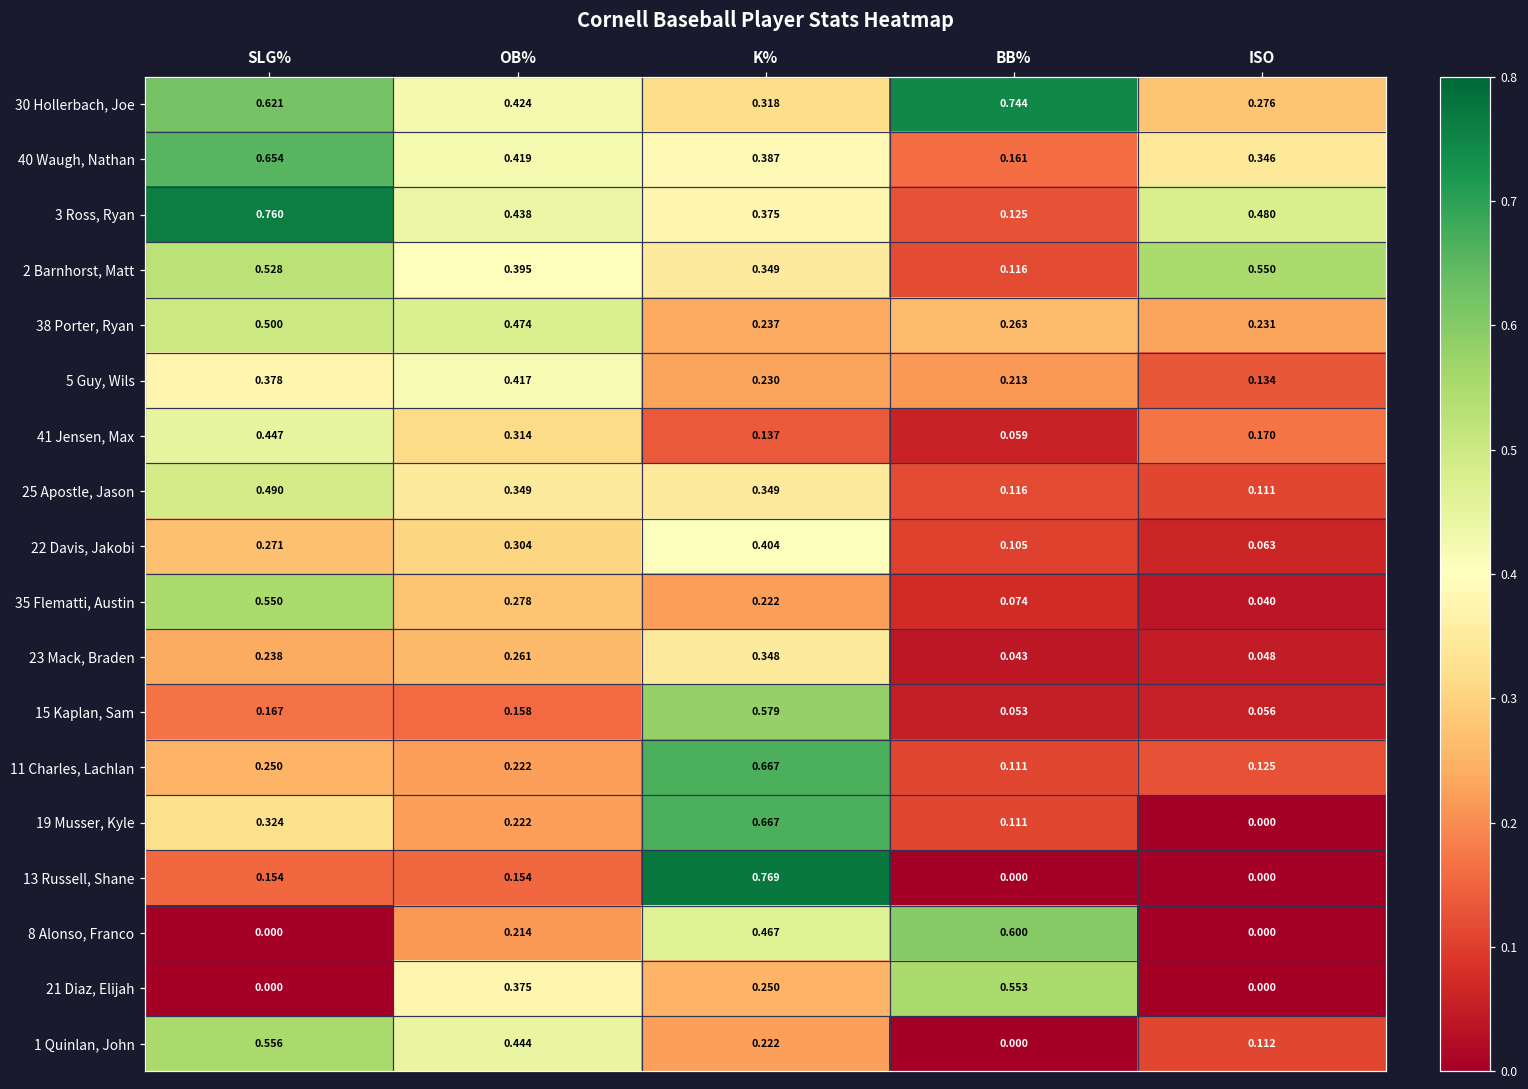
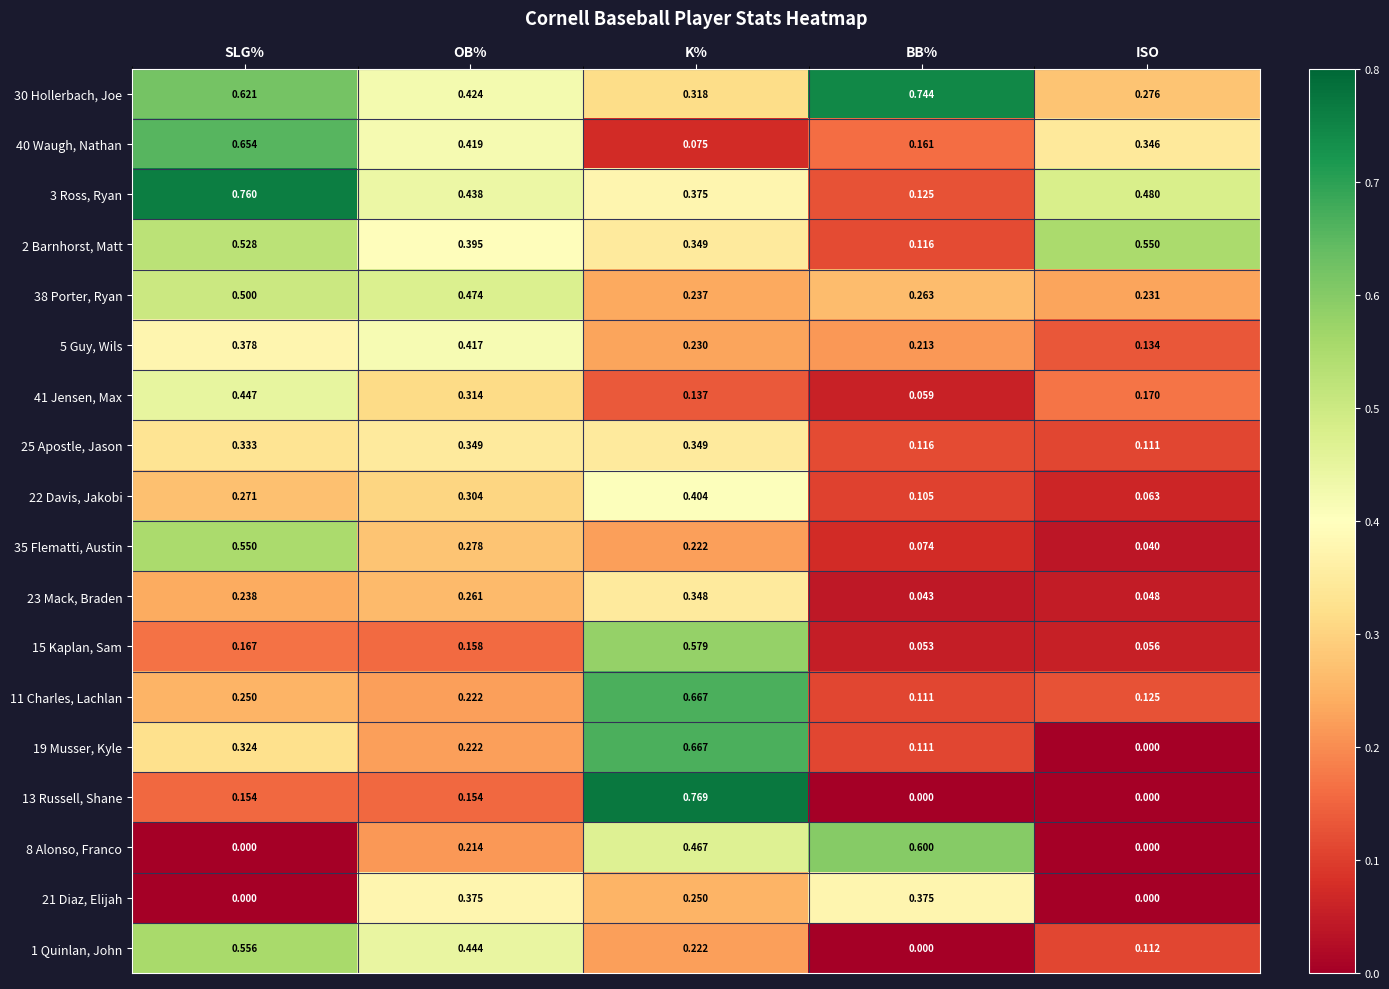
  {
    "30 Hollerbach, Joe": {
      "SLG%": 0.621,
      "OB%": 0.424,
      "K%": 0.318,
      "BB%": 0.744,
      "ISO": 0.276
    },
    "40 Waugh, Nathan": {
      "SLG%": 0.654,
      "OB%": 0.419,
-     "K%": 0.387,
+     "K%": 0.075,
      "BB%": 0.161,
      "ISO": 0.346
    },
    "3 Ross, Ryan": {
      "SLG%": 0.760,
      "OB%": 0.438,
      "K%": 0.375,
      "BB%": 0.125,
      "ISO": 0.480
    },
    "2 Barnhorst, Matt": {
      "SLG%": 0.528,
      "OB%": 0.395,
      "K%": 0.349,
      "BB%": 0.116,
      "ISO": 0.550
    },
    "38 Porter, Ryan": {
      "SLG%": 0.500,
      "OB%": 0.474,
      "K%": 0.237,
      "BB%": 0.263,
      "ISO": 0.231
    },
    "5 Guy, Wils": {
      "SLG%": 0.378,
      "OB%": 0.417,
      "K%": 0.230,
      "BB%": 0.213,
      "ISO": 0.134
    },
    "41 Jensen, Max": {
      "SLG%": 0.447,
      "OB%": 0.314,
      "K%": 0.137,
      "BB%": 0.059,
      "ISO": 0.170
    },
    "25 Apostle, Jason": {
-     "SLG%": 0.490,
+     "SLG%": 0.333,
      "OB%": 0.349,
      "K%": 0.349,
      "BB%": 0.116,
      "ISO": 0.111
    },
    "22 Davis, Jakobi": {
      "SLG%": 0.271,
      "OB%": 0.304,
      "K%": 0.404,
      "BB%": 0.105,
      "ISO": 0.063
    },
    "35 Flematti, Austin": {
      "SLG%": 0.550,
      "OB%": 0.278,
      "K%": 0.222,
      "BB%": 0.074,
      "ISO": 0.040
    },
    "23 Mack, Braden": {
      "SLG%": 0.238,
      "OB%": 0.261,
      "K%": 0.348,
      "BB%": 0.043,
      "ISO": 0.048
    },
    "15 Kaplan, Sam": {
      "SLG%": 0.167,
      "OB%": 0.158,
      "K%": 0.579,
      "BB%": 0.053,
      "ISO": 0.056
    },
    "11 Charles, Lachlan": {
      "SLG%": 0.250,
      "OB%": 0.222,
      "K%": 0.667,
      "BB%": 0.111,
      "ISO": 0.125
    },
    "19 Musser, Kyle": {
      "SLG%": 0.324,
      "OB%": 0.222,
      "K%": 0.667,
      "BB%": 0.111,
      "ISO": 0.000
    },
    "13 Russell, Shane": {
      "SLG%": 0.154,
      "OB%": 0.154,
      "K%": 0.769,
      "BB%": 0.000,
      "ISO": 0.000
    },
    "8 Alonso, Franco": {
      "SLG%": 0.000,
      "OB%": 0.214,
      "K%": 0.467,
      "BB%": 0.600,
      "ISO": 0.000
    },
    "21 Diaz, Elijah": {
      "SLG%": 0.000,
      "OB%": 0.375,
      "K%": 0.250,
-     "BB%": 0.553,
+     "BB%": 0.375,
      "ISO": 0.000
    },
    "1 Quinlan, John": {
      "SLG%": 0.556,
      "OB%": 0.444,
      "K%": 0.222,
      "BB%": 0.000,
      "ISO": 0.112
    }
  }
